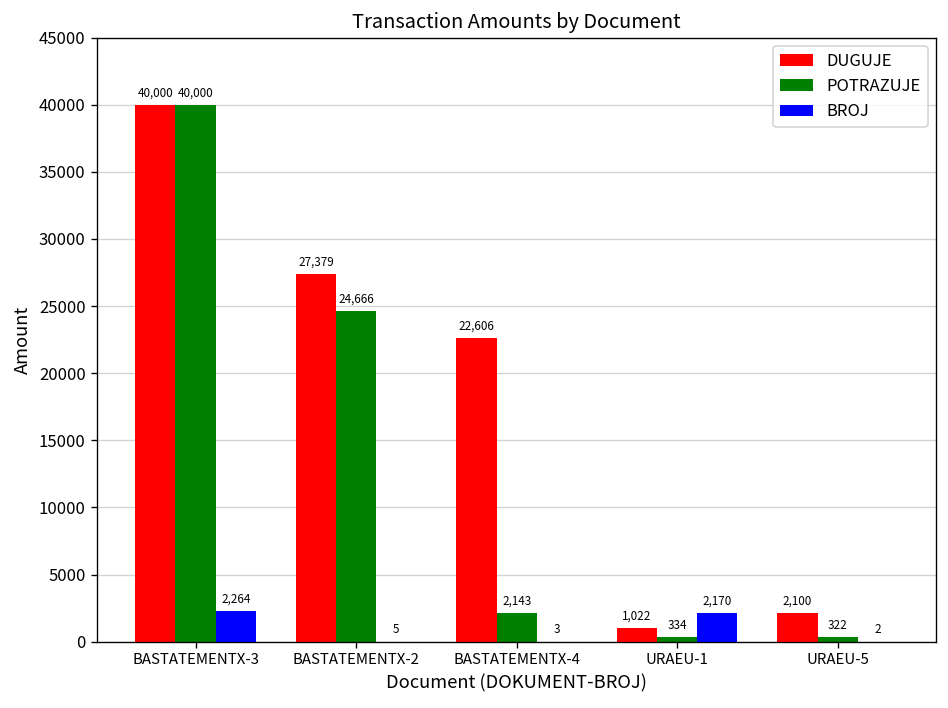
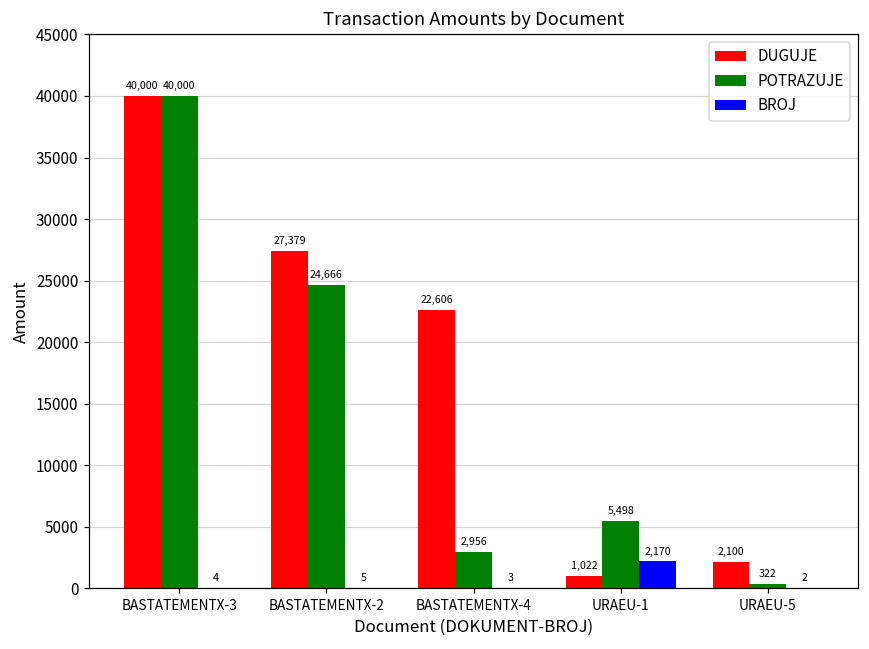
  {
    "DUGUJE": {
      "BASTATEMENTX-3": "40,000",
      "BASTATEMENTX-2": "27,379",
      "BASTATEMENTX-4": "22,606",
      "URAEU-1": "1,022",
      "URAEU-5": "2,100"
    },
    "POTRAZUJE": {
      "BASTATEMENTX-3": "40,000",
      "BASTATEMENTX-2": "24,666",
-     "BASTATEMENTX-4": "2,143",
-     "URAEU-1": "334",
+     "BASTATEMENTX-4": "2,956",
+     "URAEU-1": "5,498",
      "URAEU-5": "322"
    },
    "BROJ": {
-     "BASTATEMENTX-3": "2,264",
+     "BASTATEMENTX-3": "4",
      "BASTATEMENTX-2": "5",
      "BASTATEMENTX-4": "3",
      "URAEU-1": "2,170",
      "URAEU-5": "2"
    }
  }
